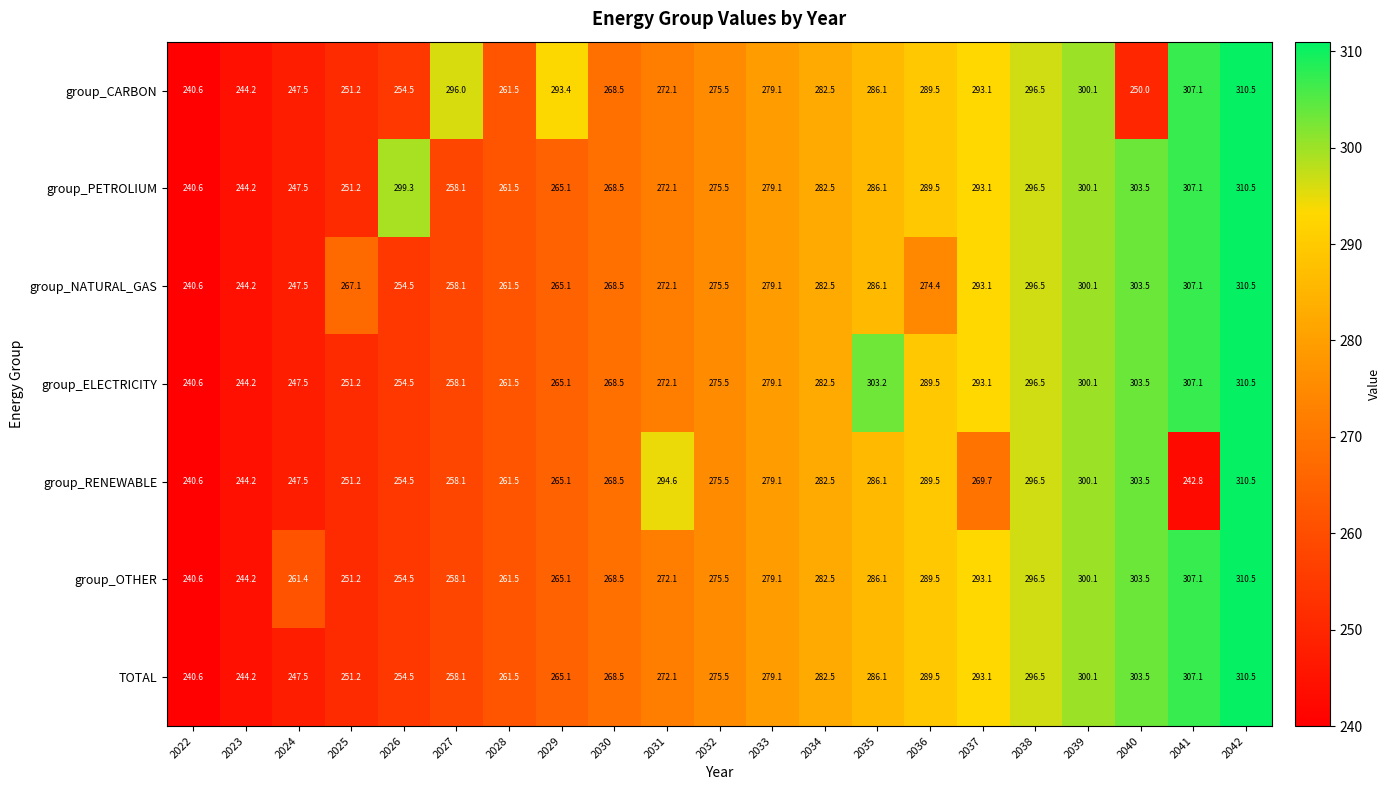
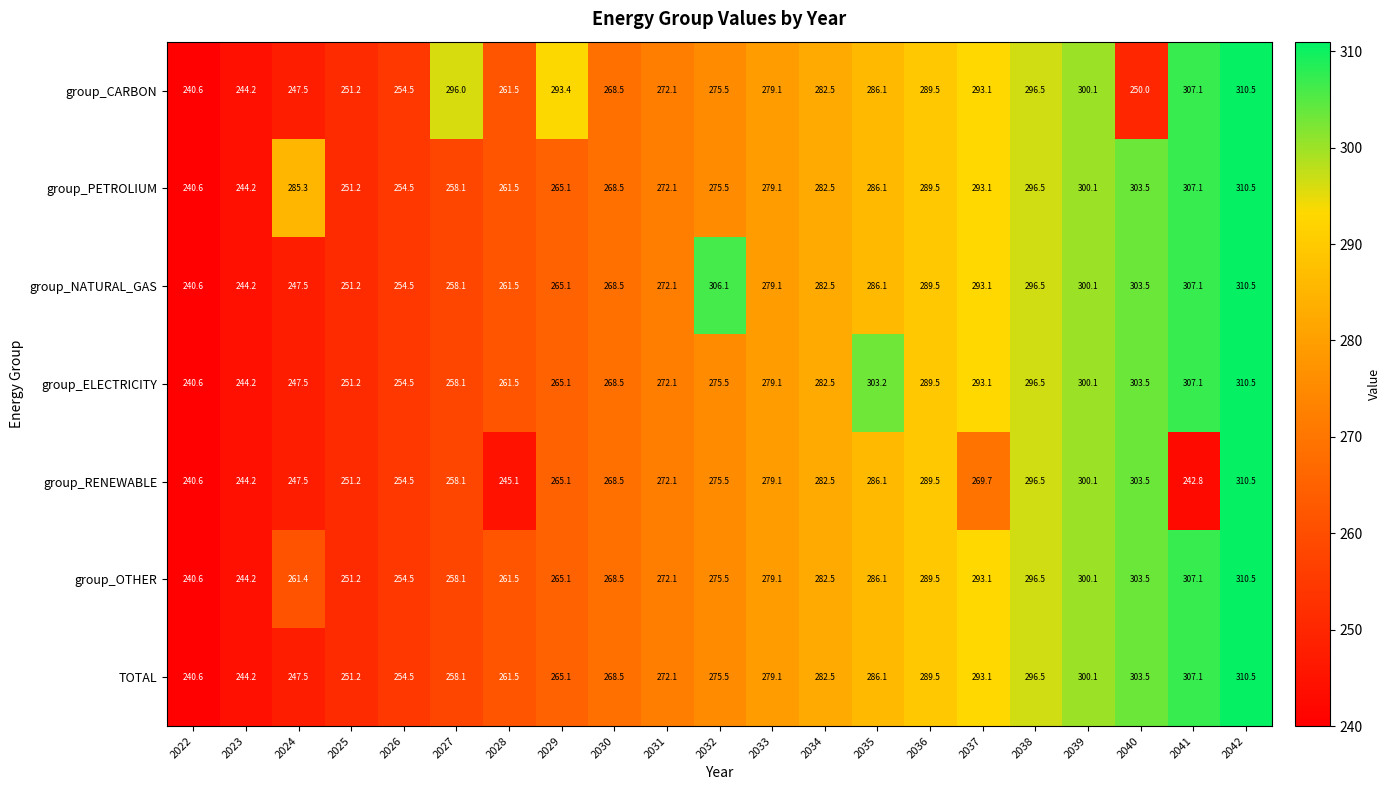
  {
    "group_CARBON": {
      "2022": 240.6,
      "2023": 244.2,
      "2024": 247.5,
      "2025": 251.2,
      "2026": 254.5,
      "2027": 296.0,
      "2028": 261.5,
      "2029": 293.4,
      "2030": 268.5,
      "2031": 272.1,
      "2032": 275.5,
      "2033": 279.1,
      "2034": 282.5,
      "2035": 286.1,
      "2036": 289.5,
      "2037": 293.1,
      "2038": 296.5,
      "2039": 300.1,
      "2040": 250.0,
      "2041": 307.1,
      "2042": 310.5
    },
    "group_PETROLIUM": {
      "2022": 240.6,
      "2023": 244.2,
-     "2024": 247.5,
+     "2024": 285.3,
      "2025": 251.2,
-     "2026": 299.3,
+     "2026": 254.5,
      "2027": 258.1,
      "2028": 261.5,
      "2029": 265.1,
      "2030": 268.5,
      "2031": 272.1,
      "2032": 275.5,
      "2033": 279.1,
      "2034": 282.5,
      "2035": 286.1,
      "2036": 289.5,
      "2037": 293.1,
      "2038": 296.5,
      "2039": 300.1,
      "2040": 303.5,
      "2041": 307.1,
      "2042": 310.5
    },
    "group_NATURAL_GAS": {
      "2022": 240.6,
      "2023": 244.2,
      "2024": 247.5,
-     "2025": 267.1,
+     "2025": 251.2,
      "2026": 254.5,
      "2027": 258.1,
      "2028": 261.5,
      "2029": 265.1,
      "2030": 268.5,
      "2031": 272.1,
-     "2032": 275.5,
+     "2032": 306.1,
      "2033": 279.1,
      "2034": 282.5,
      "2035": 286.1,
-     "2036": 274.4,
+     "2036": 289.5,
      "2037": 293.1,
      "2038": 296.5,
      "2039": 300.1,
      "2040": 303.5,
      "2041": 307.1,
      "2042": 310.5
    },
    "group_ELECTRICITY": {
      "2022": 240.6,
      "2023": 244.2,
      "2024": 247.5,
      "2025": 251.2,
      "2026": 254.5,
      "2027": 258.1,
      "2028": 261.5,
      "2029": 265.1,
      "2030": 268.5,
      "2031": 272.1,
      "2032": 275.5,
      "2033": 279.1,
      "2034": 282.5,
      "2035": 303.2,
      "2036": 289.5,
      "2037": 293.1,
      "2038": 296.5,
      "2039": 300.1,
      "2040": 303.5,
      "2041": 307.1,
      "2042": 310.5
    },
    "group_RENEWABLE": {
      "2022": 240.6,
      "2023": 244.2,
      "2024": 247.5,
      "2025": 251.2,
      "2026": 254.5,
      "2027": 258.1,
-     "2028": 261.5,
+     "2028": 245.1,
      "2029": 265.1,
      "2030": 268.5,
-     "2031": 294.6,
+     "2031": 272.1,
      "2032": 275.5,
      "2033": 279.1,
      "2034": 282.5,
      "2035": 286.1,
      "2036": 289.5,
      "2037": 269.7,
      "2038": 296.5,
      "2039": 300.1,
      "2040": 303.5,
      "2041": 242.8,
      "2042": 310.5
    },
    "group_OTHER": {
      "2022": 240.6,
      "2023": 244.2,
      "2024": 261.4,
      "2025": 251.2,
      "2026": 254.5,
      "2027": 258.1,
      "2028": 261.5,
      "2029": 265.1,
      "2030": 268.5,
      "2031": 272.1,
      "2032": 275.5,
      "2033": 279.1,
      "2034": 282.5,
      "2035": 286.1,
      "2036": 289.5,
      "2037": 293.1,
      "2038": 296.5,
      "2039": 300.1,
      "2040": 303.5,
      "2041": 307.1,
      "2042": 310.5
    },
    "TOTAL": {
      "2022": 240.6,
      "2023": 244.2,
      "2024": 247.5,
      "2025": 251.2,
      "2026": 254.5,
      "2027": 258.1,
      "2028": 261.5,
      "2029": 265.1,
      "2030": 268.5,
      "2031": 272.1,
      "2032": 275.5,
      "2033": 279.1,
      "2034": 282.5,
      "2035": 286.1,
      "2036": 289.5,
      "2037": 293.1,
      "2038": 296.5,
      "2039": 300.1,
      "2040": 303.5,
      "2041": 307.1,
      "2042": 310.5
    }
  }
